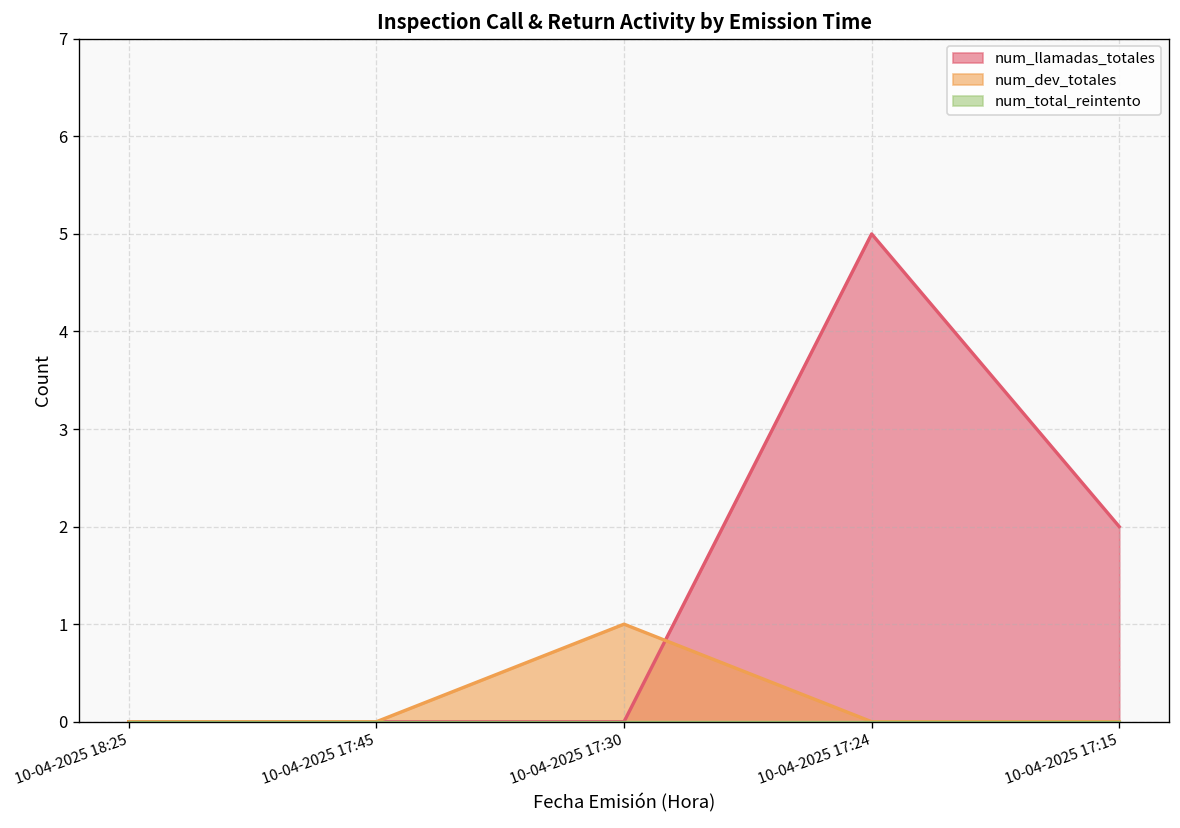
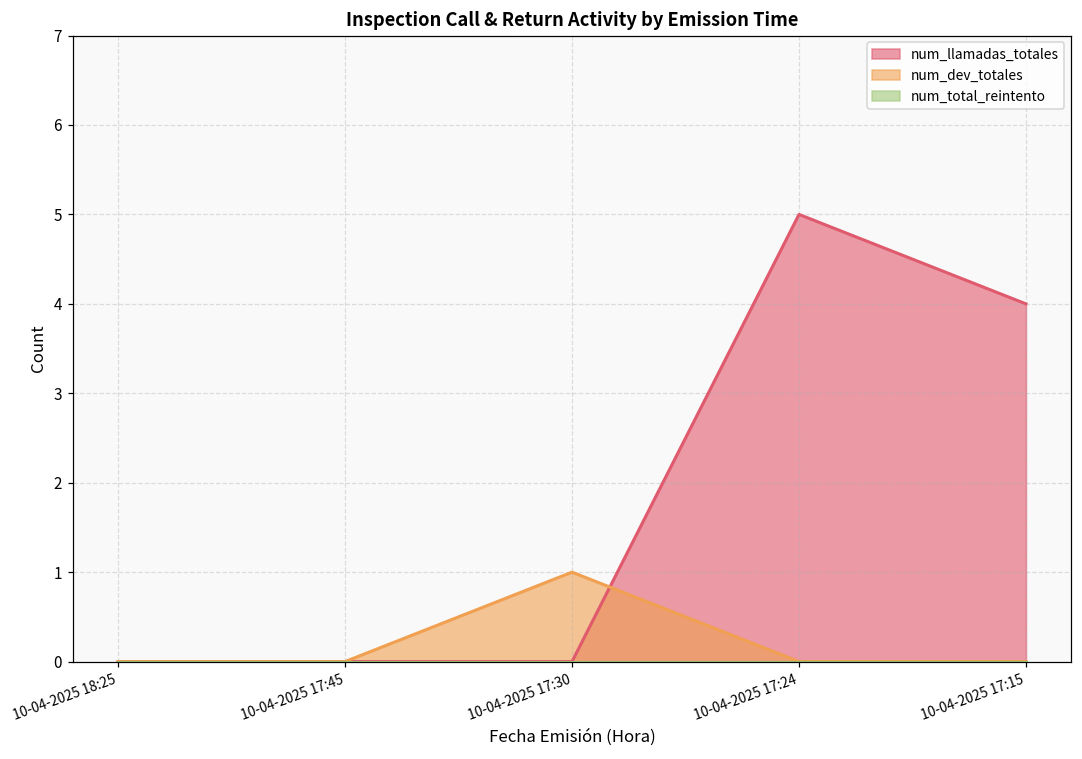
  {
    "num_llamadas_totales": {
      "10-04-2025 17:24": 5,
-     "10-04-2025 17:15": 2
+     "10-04-2025 17:15": 4
    },
    "num_dev_totales": {
      "10-04-2025 17:30": 1
    }
  }
